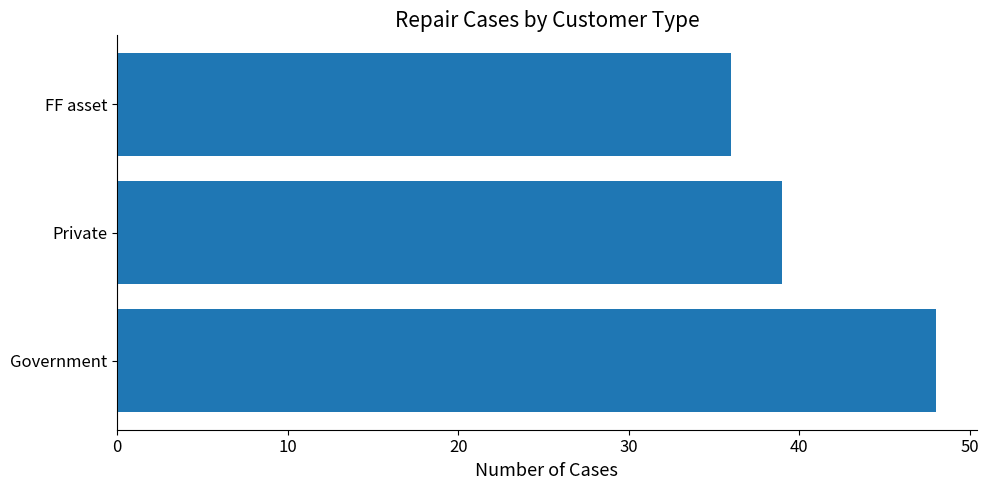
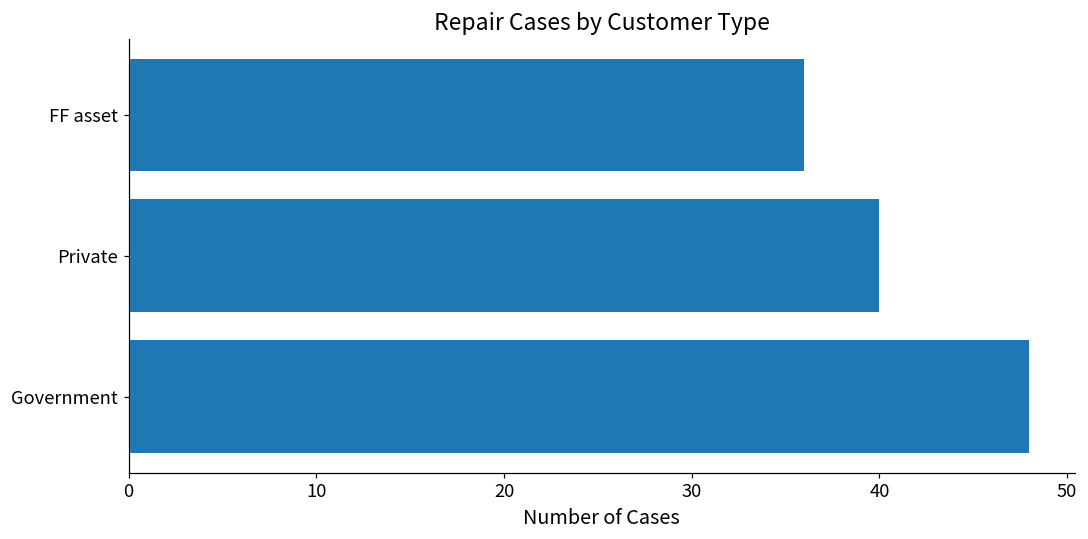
  {
    "FF asset": 36,
-   "Private": 39,
+   "Private": 40,
    "Government": 48
  }
